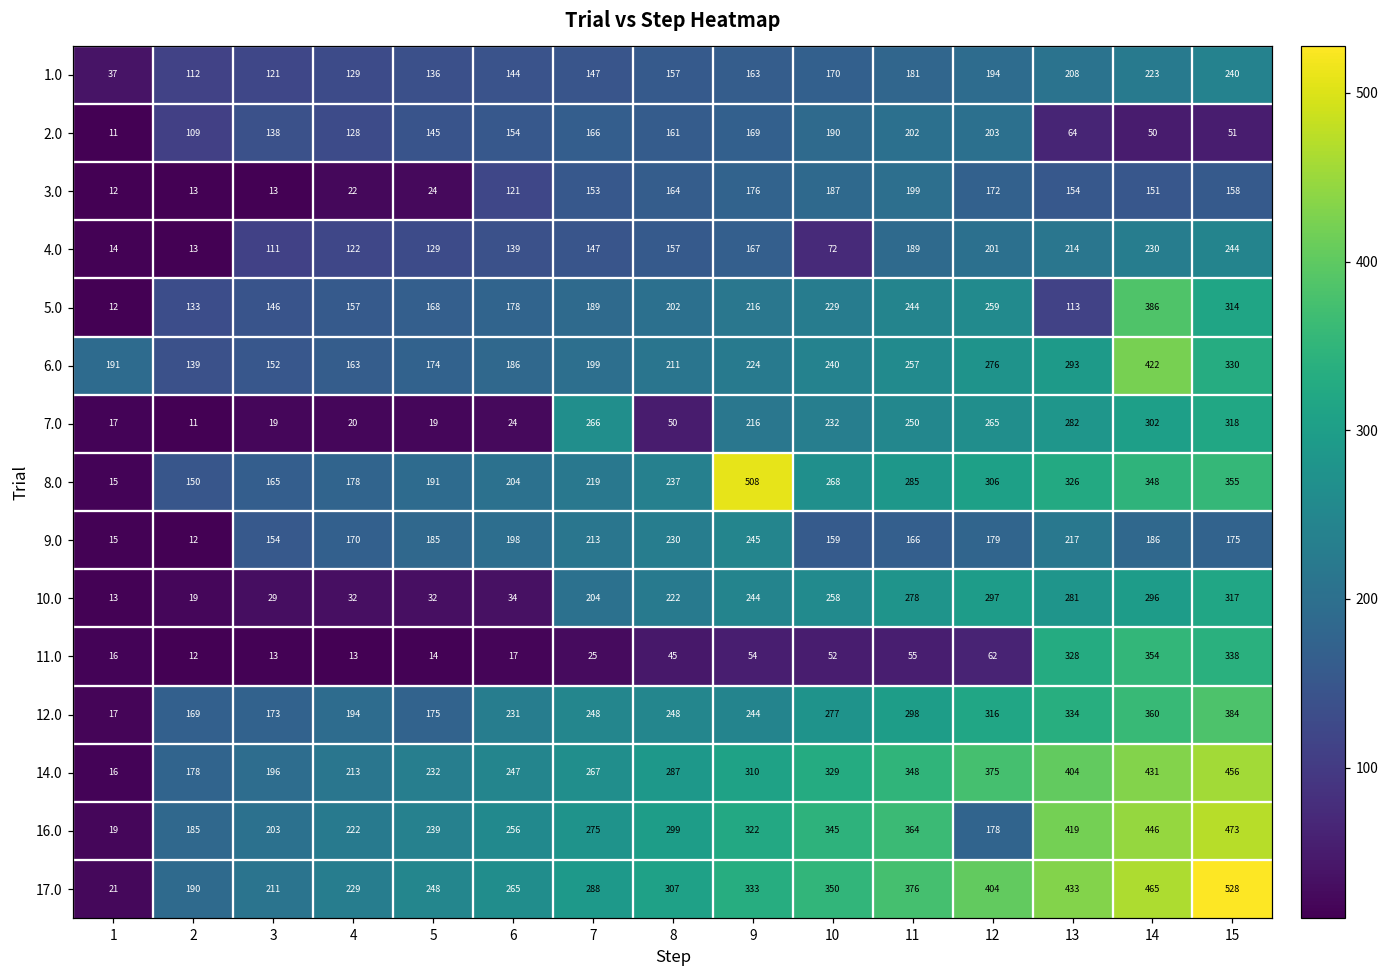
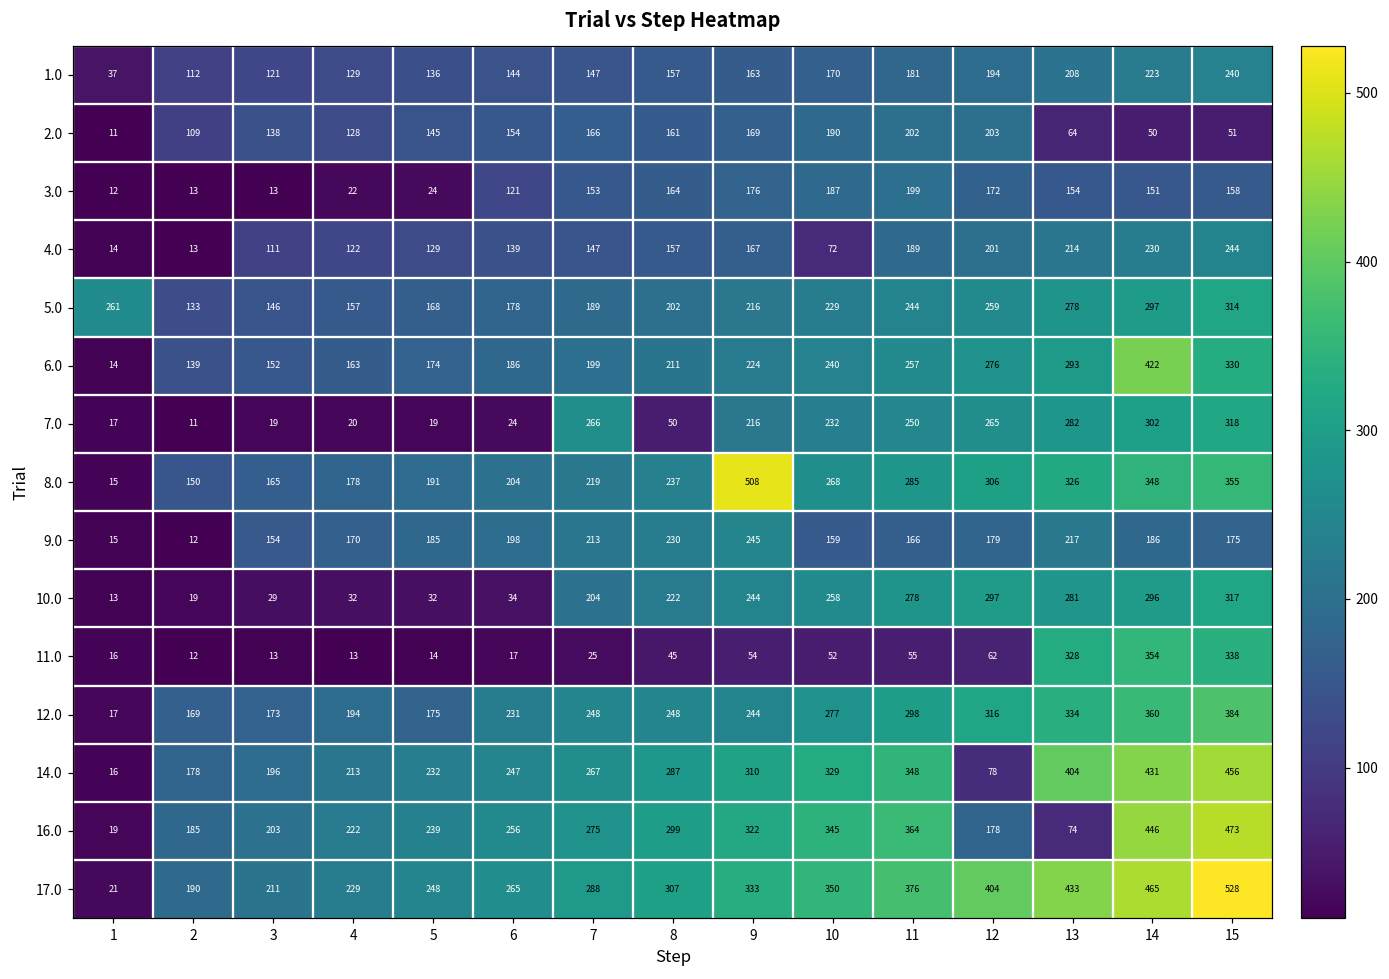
  {
    "5.0": {
-     "1": 12,
+     "1": 261,
      "2": 133,
      "3": 146,
      "4": 157,
      "5": 168,
      "6": 178,
      "7": 189,
      "8": 202,
      "9": 216,
      "10": 229,
      "11": 244,
      "12": 259,
-     "13": 113,
-     "14": 386,
+     "13": 278,
+     "14": 297,
      "15": 314
    },
    "6.0": {
-     "1": 191,
+     "1": 14,
      "2": 139,
      "3": 152,
      "4": 163,
      "5": 174,
      "6": 186,
      "7": 199,
      "8": 211,
      "9": 224,
      "10": 240,
      "11": 257,
      "12": 276,
      "13": 293,
      "14": 422,
      "15": 330
    },
    "14.0": {
      "1": 16,
      "2": 178,
      "3": 196,
      "4": 213,
      "5": 232,
      "6": 247,
      "7": 267,
      "8": 287,
      "9": 310,
      "10": 329,
      "11": 348,
-     "12": 375,
+     "12": 78,
      "13": 404,
      "14": 431,
      "15": 456
    },
    "16.0": {
      "1": 19,
      "2": 185,
      "3": 203,
      "4": 222,
      "5": 239,
      "6": 256,
      "7": 275,
      "8": 299,
      "9": 322,
      "10": 345,
      "11": 364,
      "12": 178,
-     "13": 419,
+     "13": 74,
      "14": 446,
      "15": 473
    }
  }
